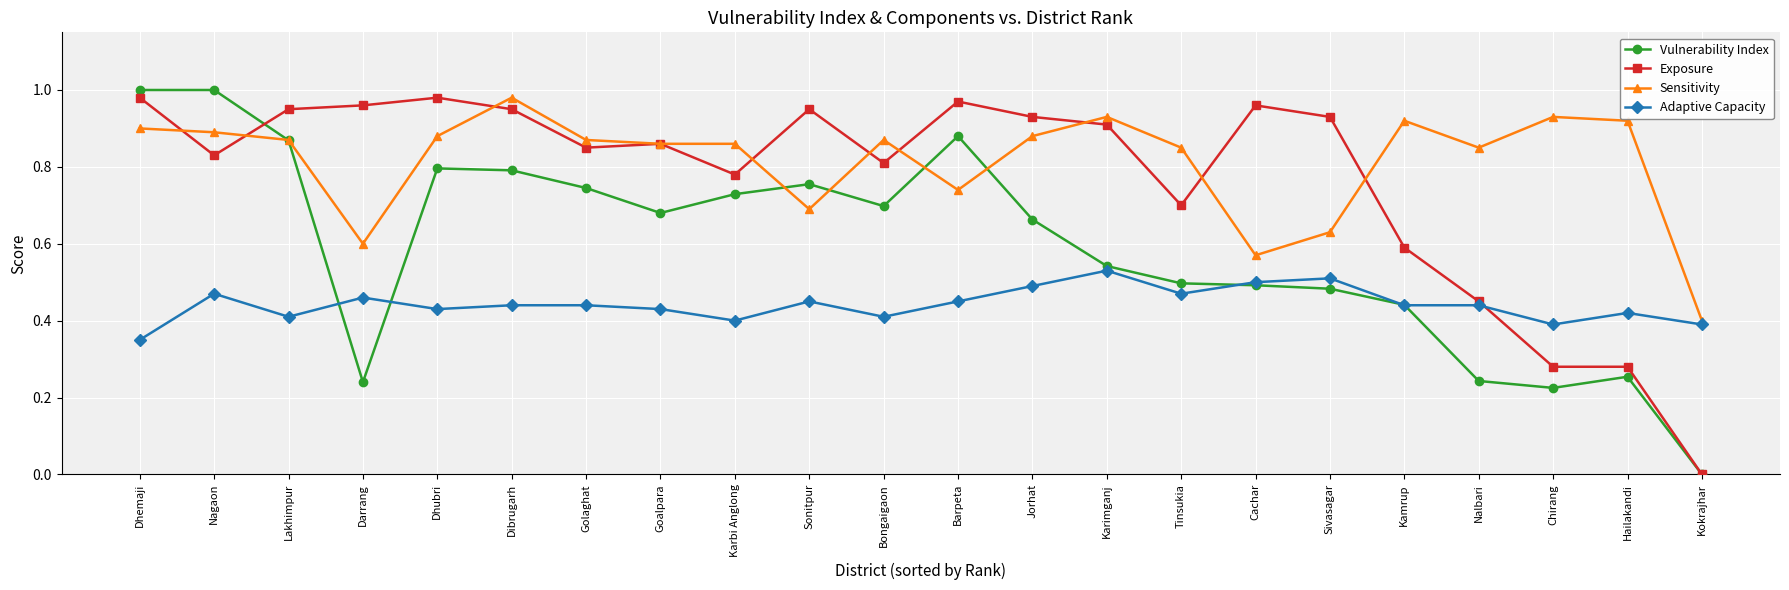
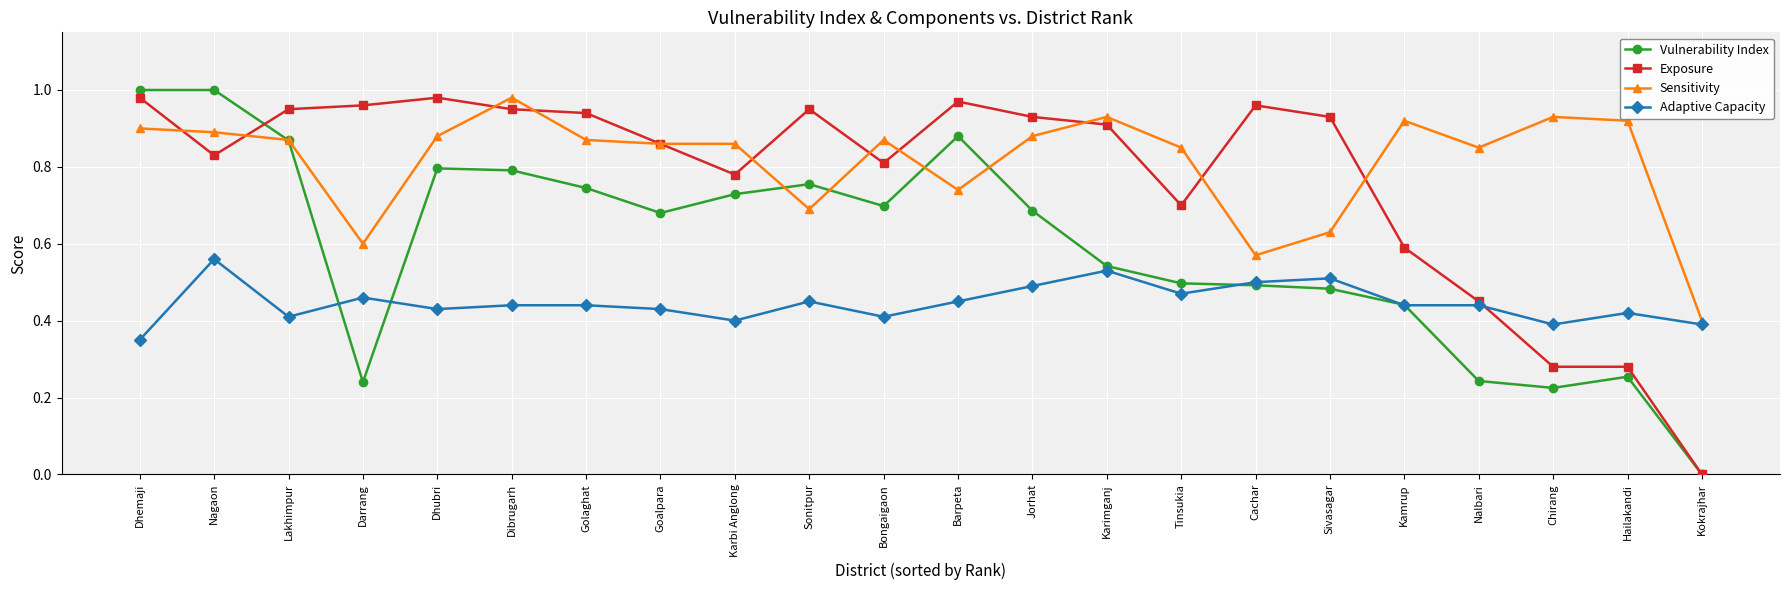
  {
    "Vulnerability Index": {
      "Dhemaji": 1.00,
      "Nagaon": 1.00,
      "Darrang": 0.24,
      "Dhubri": 0.80,
      "Dibrugarh": 0.79,
      "Golaghat": 0.75,
      "Goalpara": 0.68,
      "Karbi Anglong": 0.73,
      "Sonitpur": 0.76,
      "Bongaigaon": 0.70,
      "Barpeta": 0.88,
-     "Jorhat": 0.66,
+     "Jorhat": 0.69,
      "Karimganj": 0.54,
      "Tinsukia": 0.50,
      "Cachar": 0.49,
      "Sivasagar": 0.48,
      "Nalbari": 0.24,
      "Chirang": 0.23,
      "Hailakandi": 0.25
    },
    "Exposure": {
      "Dhemaji": 0.98,
      "Nagaon": 0.83,
      "Lakhimpur": 0.95,
      "Darrang": 0.96,
      "Dhubri": 0.98,
      "Dibrugarh": 0.95,
-     "Golaghat": 0.85,
+     "Golaghat": 0.94,
      "Karbi Anglong": 0.78,
      "Sonitpur": 0.95,
      "Bongaigaon": 0.81,
      "Barpeta": 0.97,
      "Jorhat": 0.93,
      "Karimganj": 0.91,
      "Tinsukia": 0.70,
      "Cachar": 0.96,
      "Sivasagar": 0.93,
      "Kamrup": 0.59,
      "Nalbari": 0.45,
      "Chirang": 0.28,
      "Hailakandi": 0.28
    },
    "Sensitivity": {
      "Dhemaji": 0.90,
      "Nagaon": 0.89,
      "Darrang": 0.60,
      "Dhubri": 0.88,
      "Dibrugarh": 0.98,
      "Golaghat": 0.87,
      "Karbi Anglong": 0.86,
      "Sonitpur": 0.69,
      "Bongaigaon": 0.87,
      "Barpeta": 0.74,
      "Jorhat": 0.88,
      "Karimganj": 0.93,
      "Tinsukia": 0.85,
      "Cachar": 0.57,
      "Sivasagar": 0.63,
      "Kamrup": 0.92,
      "Nalbari": 0.85,
      "Chirang": 0.93,
      "Hailakandi": 0.92,
      "Kokrajhar": 0.40
    },
    "Adaptive Capacity": {
      "Dhemaji": 0.35,
-     "Nagaon": 0.47,
+     "Nagaon": 0.56,
      "Lakhimpur": 0.41,
      "Darrang": 0.46,
      "Dhubri": 0.43,
      "Dibrugarh": 0.44,
      "Golaghat": 0.44,
      "Goalpara": 0.43,
      "Karbi Anglong": 0.40,
      "Sonitpur": 0.45,
      "Bongaigaon": 0.41,
      "Barpeta": 0.45,
      "Jorhat": 0.49,
      "Karimganj": 0.53,
      "Tinsukia": 0.47,
      "Cachar": 0.50,
      "Sivasagar": 0.51,
      "Nalbari": 0.44,
      "Chirang": 0.39,
      "Hailakandi": 0.42,
      "Kokrajhar": 0.39
    }
  }
